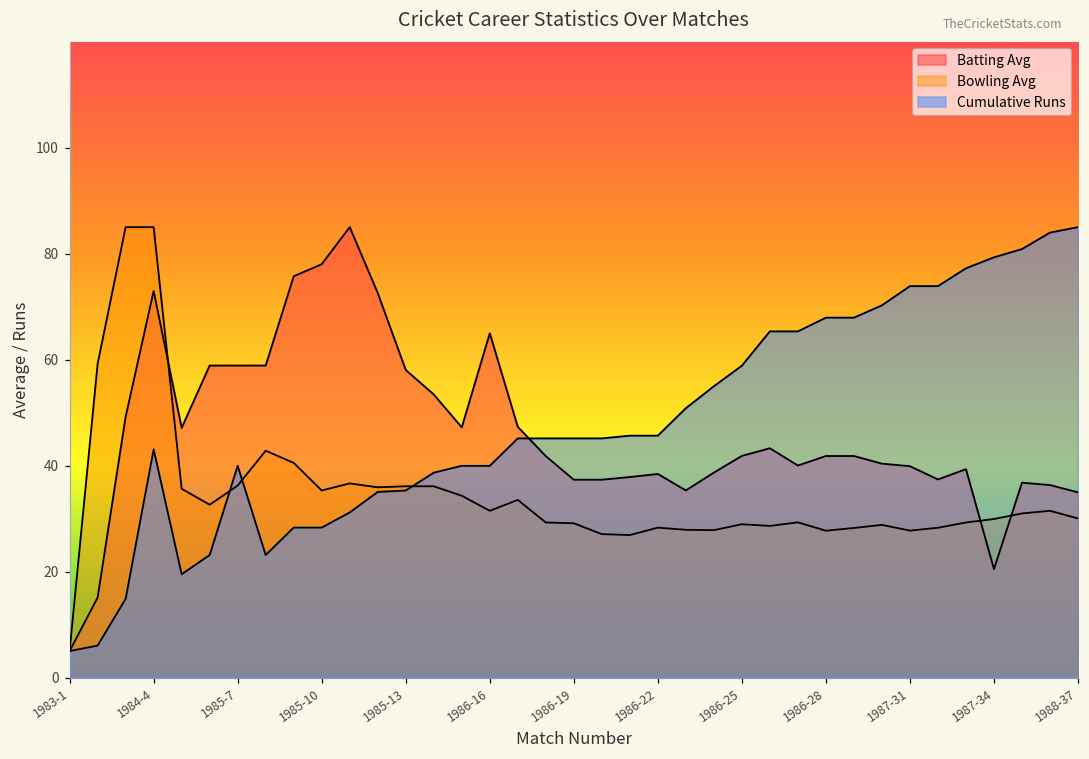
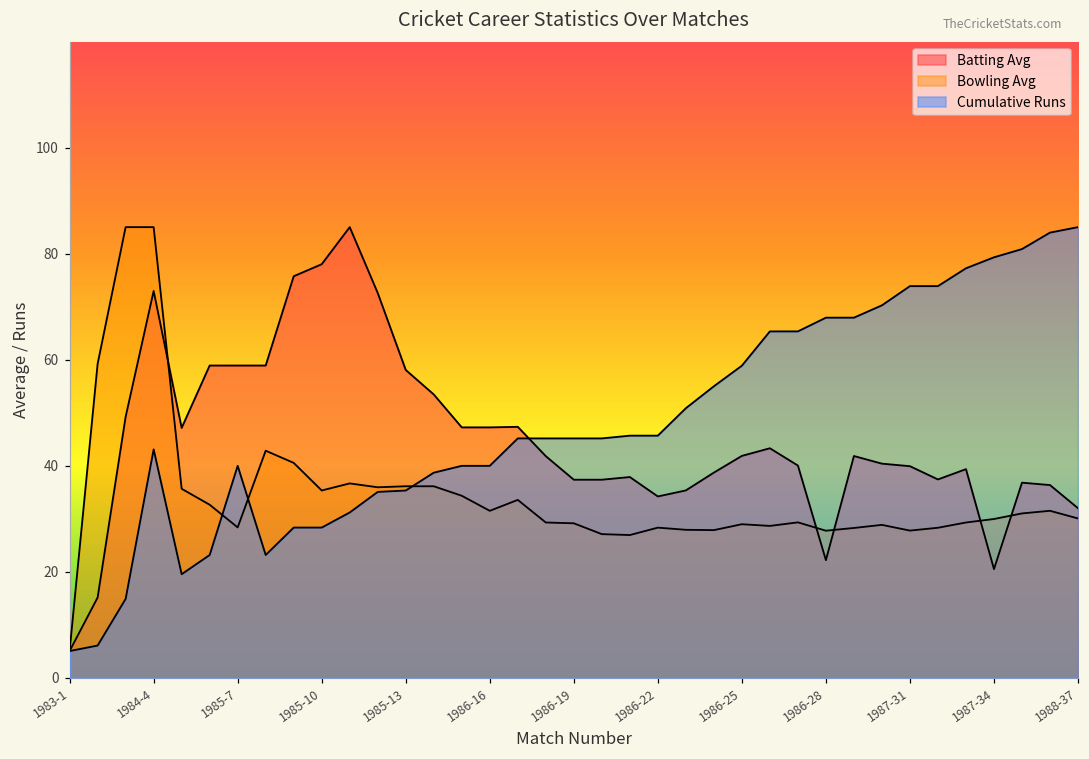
  {
    "Batting Avg": {
      "1984-4": 73,
      "1985-7": 59,
      "1985-10": 78,
      "1985-13": 58,
-     "1986-16": 65,
+     "1986-16": 47,
      "1986-19": 37,
-     "1986-22": 38,
+     "1986-22": 34,
      "1986-25": 42,
-     "1986-28": 42,
+     "1986-28": 22,
      "1987-31": 40,
      "1987-34": 20,
-     "1988-37": 35
+     "1988-37": 32
    },
    "Bowling Avg": {
      "1984-4": 85,
-     "1985-7": 36,
+     "1985-7": 28,
      "1985-10": 35,
      "1985-13": 36,
      "1986-16": 31,
      "1986-19": 29,
      "1986-22": 28,
      "1986-25": 29,
      "1986-28": 28,
      "1987-31": 28,
      "1987-34": 30,
      "1988-37": 30
    },
    "Cumulative Runs": {
      "1984-4": 43,
      "1985-7": 40,
      "1985-10": 28,
      "1985-13": 35,
      "1986-16": 40,
      "1986-19": 45,
      "1986-22": 46,
      "1986-25": 59,
      "1986-28": 68,
      "1987-31": 74,
      "1987-34": 79,
      "1988-37": 85
    }
  }
